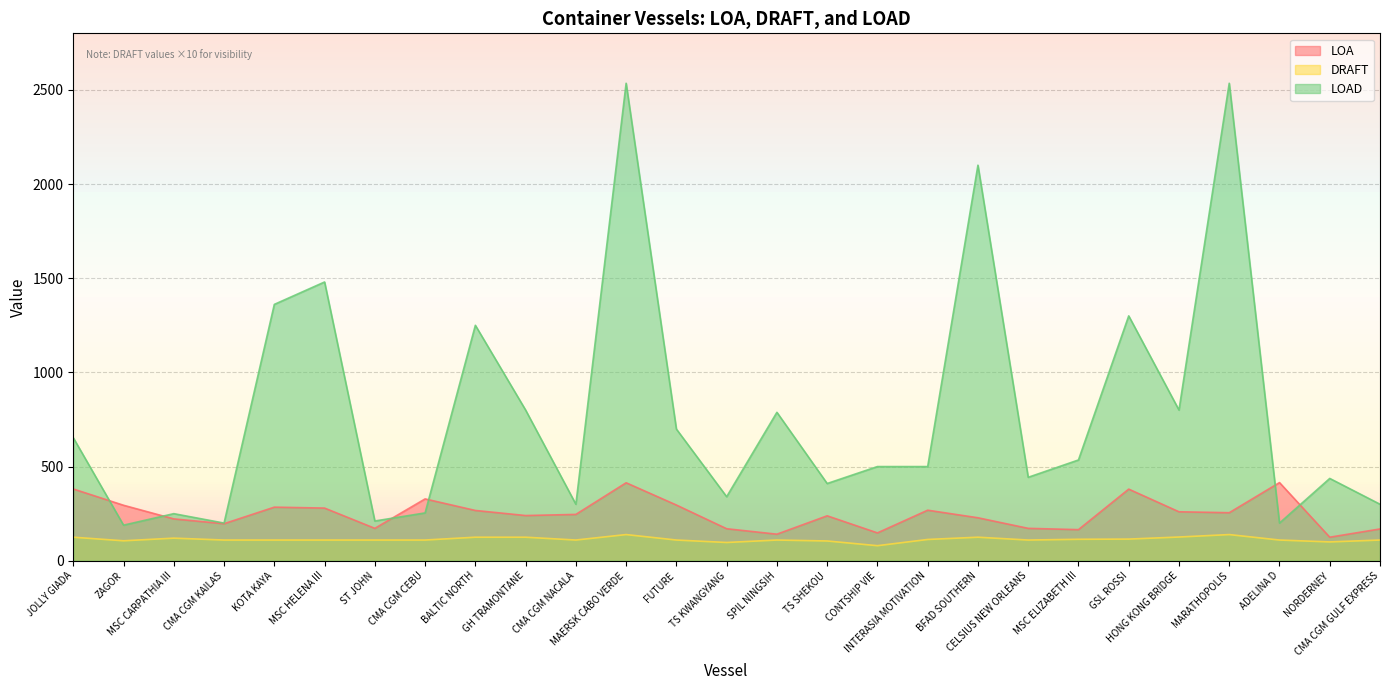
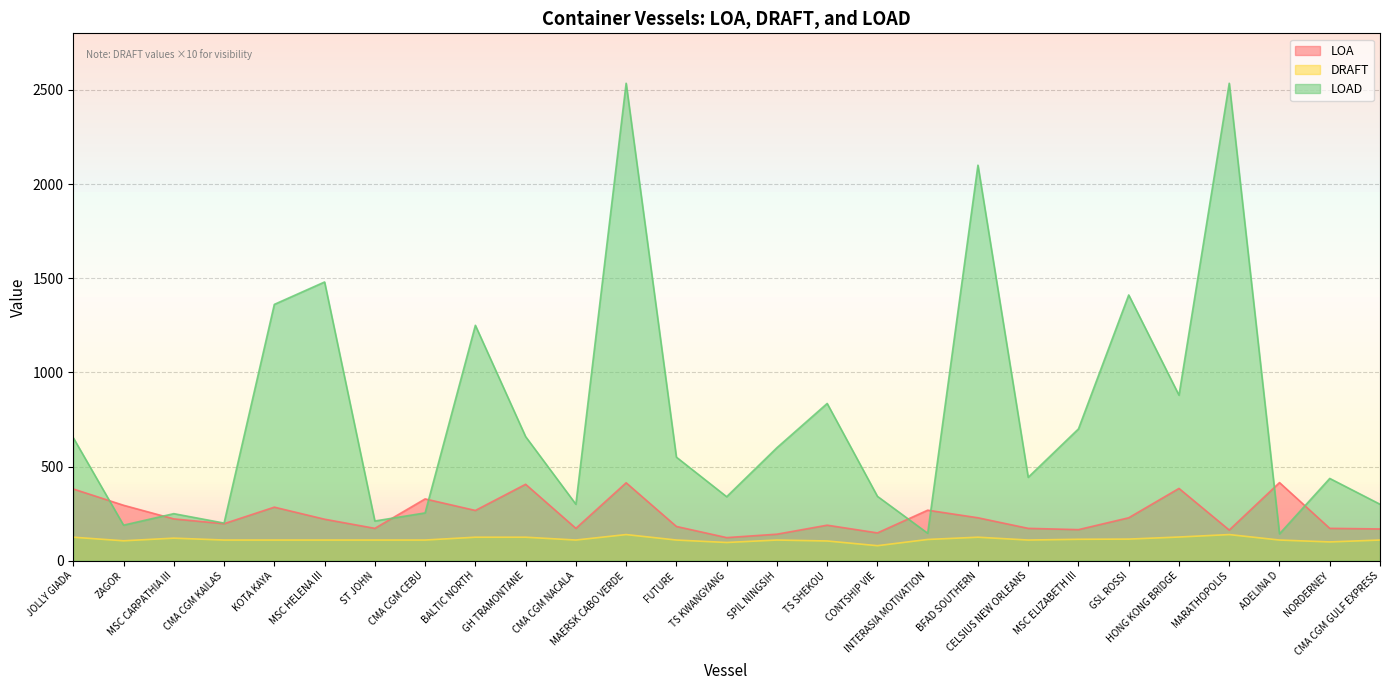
  {
    "LOA": {
      "JOLLY GIADA": 380,
      "ZAGOR": 290,
      "MSC CARPATHIA III": 220,
      "KOTA KAYA": 280,
-     "MSC HELENA III": 280,
+     "MSC HELENA III": 220,
      "ST JOHN": 170,
      "CMA CGM CEBU": 330,
      "BALTIC NORTH": 270,
-     "GH TRAMONTANE": 240,
-     "CMA CGM NACALA": 250,
+     "GH TRAMONTANE": 410,
+     "CMA CGM NACALA": 170,
      "MAERSK CABO VERDE": 410,
-     "FUTURE": 300,
-     "TS KWANGYANG": 170,
+     "FUTURE": 180,
+     "TS KWANGYANG": 120,
      "SPIL NINGSIH": 140,
-     "TS SHEKOU": 240,
+     "TS SHEKOU": 190,
      "CONTSHIP VIE": 150,
      "INTERASIA MOTIVATION": 270,
      "BFAD SOUTHERN": 230,
      "CELSIUS NEW ORLEANS": 170,
      "MSC ELIZABETH III": 170,
-     "GSL ROSSI": 380,
-     "HONG KONG BRIDGE": 260,
-     "MARATHOPOLIS": 260,
+     "GSL ROSSI": 230,
+     "HONG KONG BRIDGE": 380,
+     "MARATHOPOLIS": 160,
      "ADELINA D": 420,
-     "NORDERNEY": 130,
+     "NORDERNEY": 170,
      "CMA CGM GULF EXPRESS": 170
    },
    "DRAFT": {
      "JOLLY GIADA": 130,
      "ZAGOR": 110,
      "MSC CARPATHIA III": 120,
      "CMA CGM KAILAS": 110,
      "KOTA KAYA": 110,
      "MSC HELENA III": 110,
      "ST JOHN": 110,
      "CMA CGM CEBU": 110,
      "BALTIC NORTH": 130,
      "GH TRAMONTANE": 130,
      "CMA CGM NACALA": 110,
      "MAERSK CABO VERDE": 140,
      "FUTURE": 110,
      "TS KWANGYANG": 100,
      "SPIL NINGSIH": 110,
      "TS SHEKOU": 110,
      "CONTSHIP VIE": 80,
      "INTERASIA MOTIVATION": 110,
      "BFAD SOUTHERN": 130,
      "CELSIUS NEW ORLEANS": 110,
      "MSC ELIZABETH III": 110,
      "GSL ROSSI": 120,
      "HONG KONG BRIDGE": 130,
      "MARATHOPOLIS": 140,
      "ADELINA D": 110,
      "NORDERNEY": 100,
      "CMA CGM GULF EXPRESS": 110
    },
    "LOAD": {
      "JOLLY GIADA": 650,
      "ZAGOR": 190,
      "MSC CARPATHIA III": 250,
      "KOTA KAYA": 1360,
      "MSC HELENA III": 1480,
      "ST JOHN": 210,
      "CMA CGM CEBU": 250,
      "BALTIC NORTH": 1250,
-     "GH TRAMONTANE": 800,
+     "GH TRAMONTANE": 660,
      "CMA CGM NACALA": 300,
      "MAERSK CABO VERDE": 2540,
-     "FUTURE": 700,
+     "FUTURE": 550,
      "TS KWANGYANG": 340,
-     "SPIL NINGSIH": 790,
-     "TS SHEKOU": 410,
-     "CONTSHIP VIE": 500,
-     "INTERASIA MOTIVATION": 500,
+     "SPIL NINGSIH": 600,
+     "TS SHEKOU": 840,
+     "CONTSHIP VIE": 340,
+     "INTERASIA MOTIVATION": 150,
      "BFAD SOUTHERN": 2100,
      "CELSIUS NEW ORLEANS": 440,
-     "MSC ELIZABETH III": 540,
-     "GSL ROSSI": 1300,
-     "HONG KONG BRIDGE": 800,
+     "MSC ELIZABETH III": 700,
+     "GSL ROSSI": 1410,
+     "HONG KONG BRIDGE": 880,
      "MARATHOPOLIS": 2540,
-     "ADELINA D": 200,
+     "ADELINA D": 140,
      "NORDERNEY": 440,
      "CMA CGM GULF EXPRESS": 300
    }
  }
